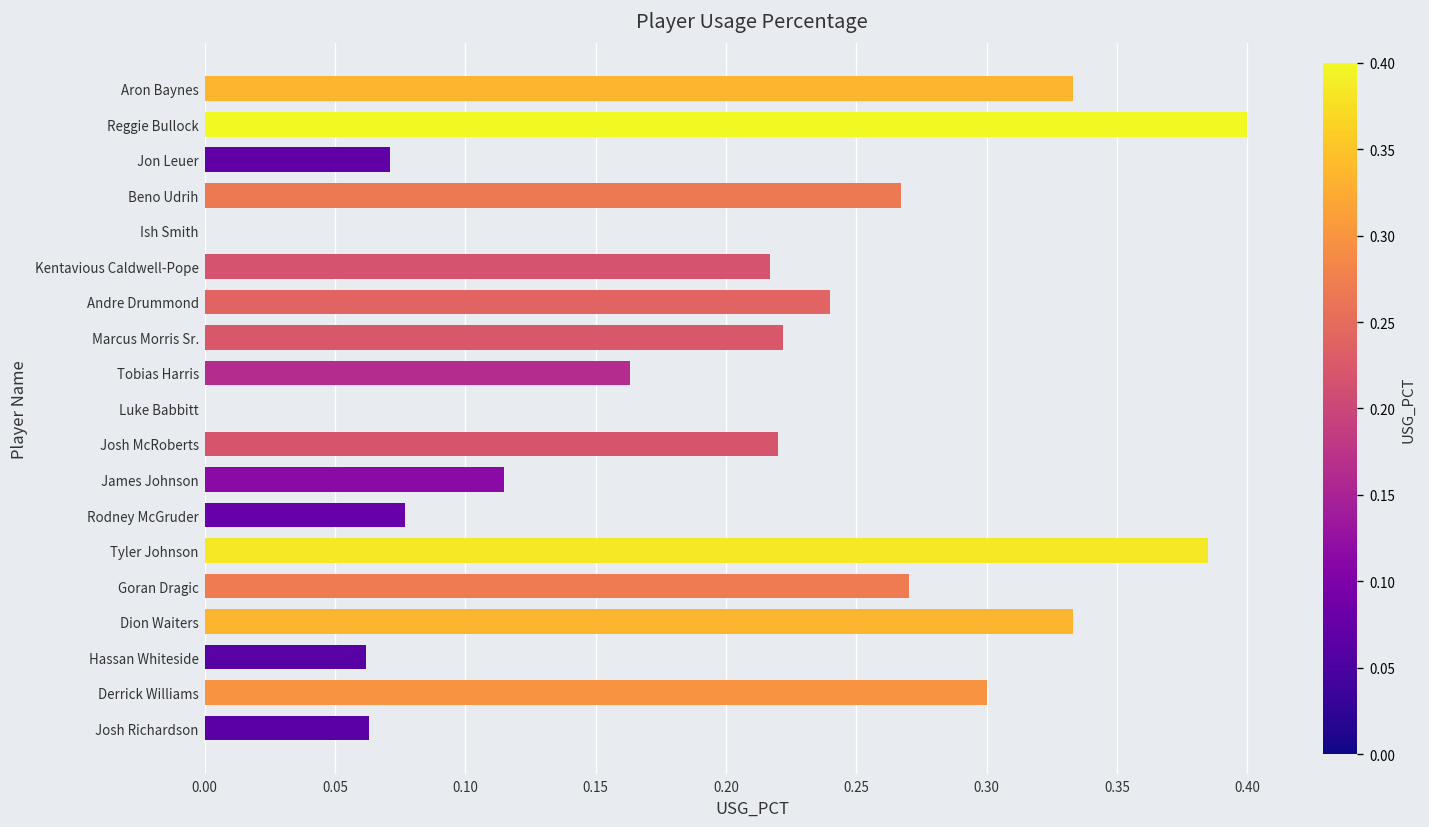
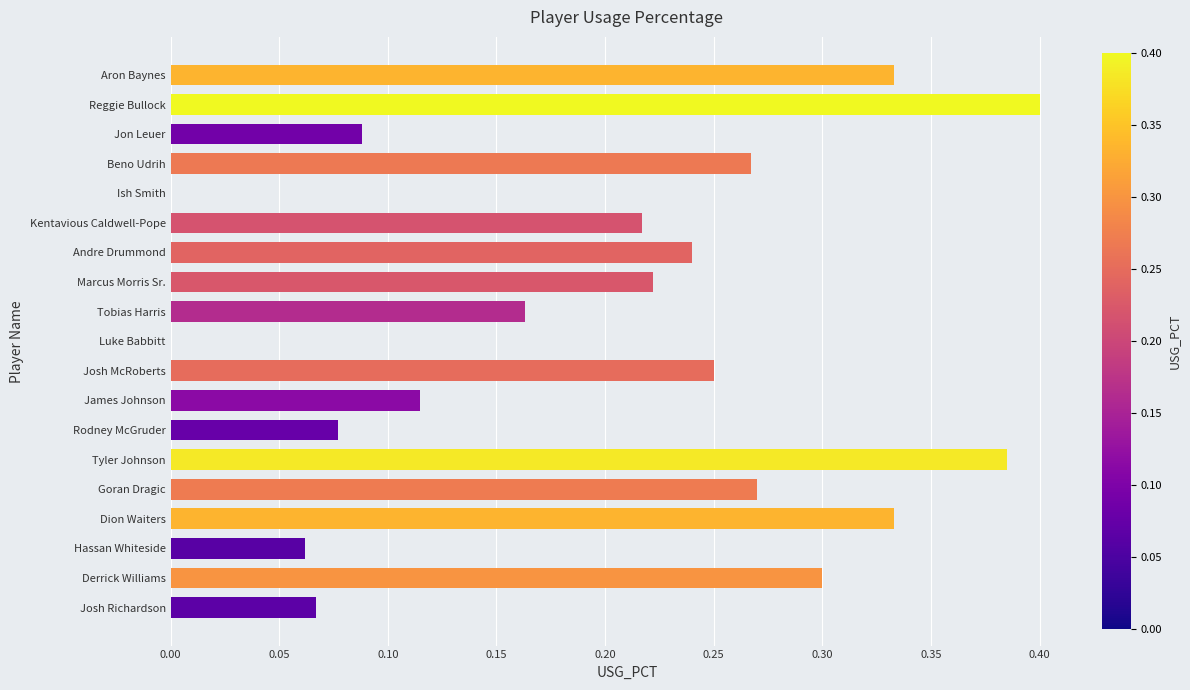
  {
    "Aron Baynes": 0.333,
    "Reggie Bullock": 0.400,
-   "Jon Leuer": 0.071,
+   "Jon Leuer": 0.088,
    "Beno Udrih": 0.267,
    "Ish Smith": 0.000,
    "Kentavious Caldwell-Pope": 0.217,
    "Andre Drummond": 0.240,
    "Marcus Morris Sr.": 0.222,
    "Tobias Harris": 0.163,
    "Luke Babbitt": 0.000,
-   "Josh McRoberts": 0.22,
+   "Josh McRoberts": 0.25,
    "James Johnson": 0.115,
    "Rodney McGruder": 0.077,
    "Tyler Johnson": 0.385,
    "Goran Dragic": 0.270,
    "Dion Waiters": 0.333,
    "Hassan Whiteside": 0.062,
    "Derrick Williams": 0.300,
-   "Josh Richardson": 0.063
+   "Josh Richardson": 0.067
  }
